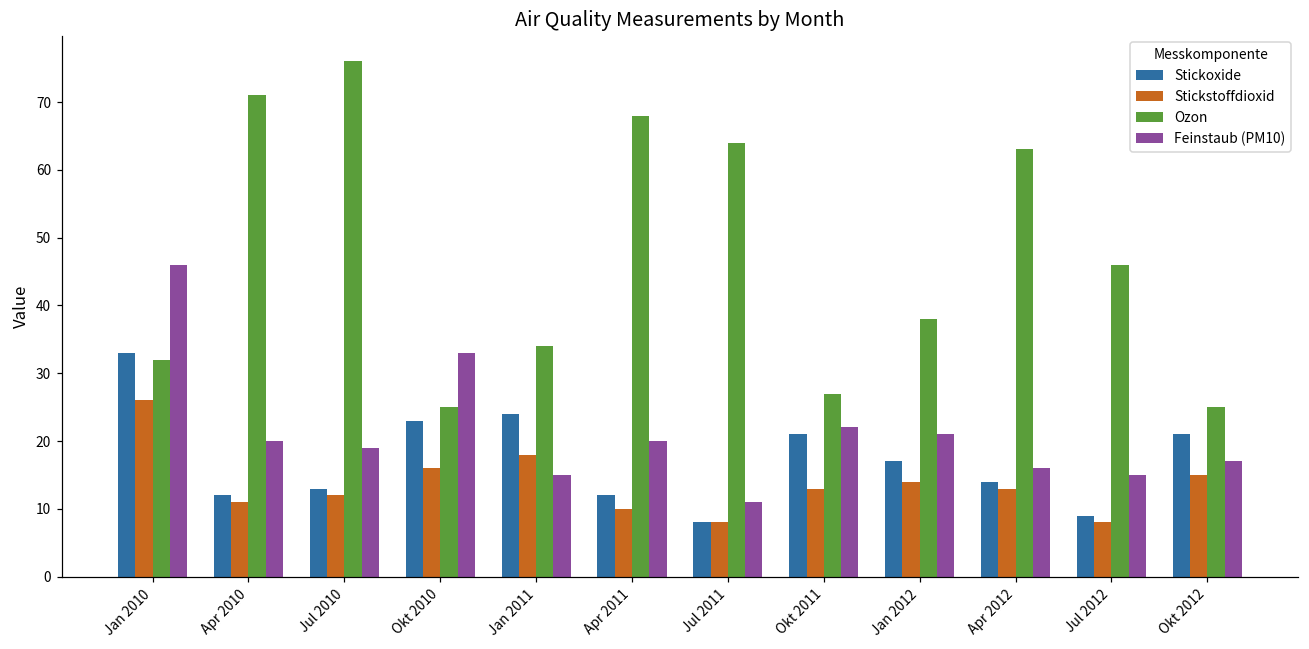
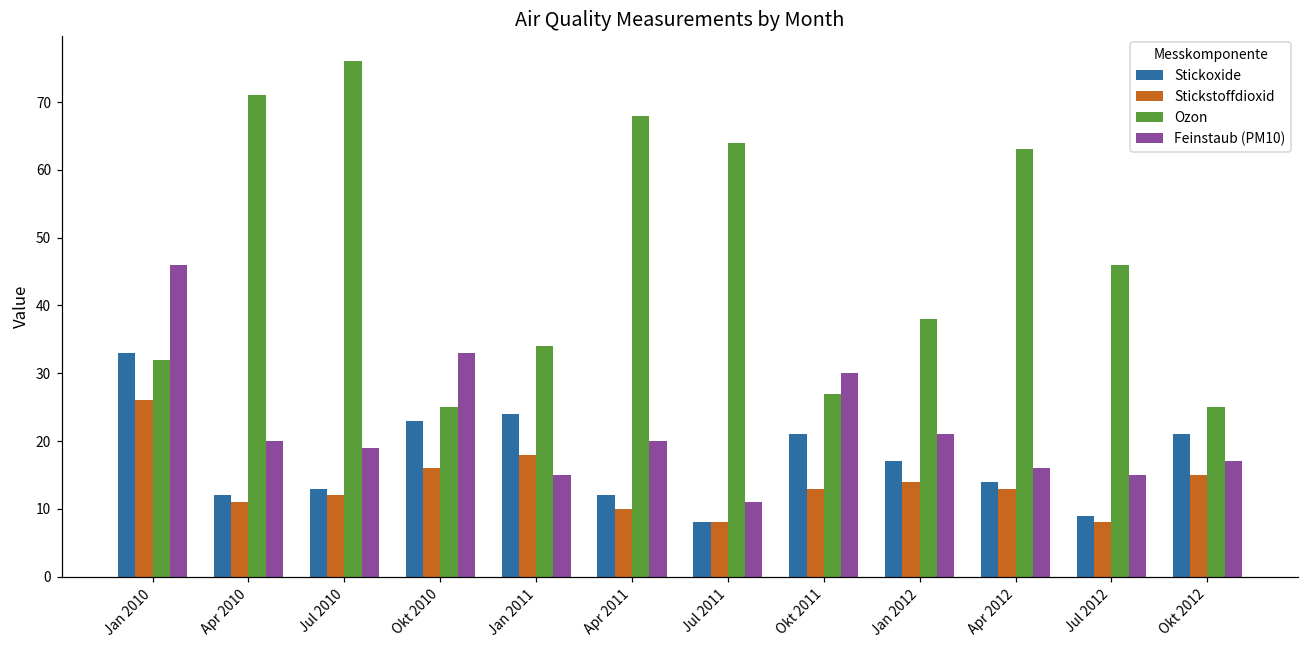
  {
    "Stickoxide": {
      "Jan 2010": 33,
      "Apr 2010": 12,
      "Jul 2010": 13,
      "Okt 2010": 23,
      "Jan 2011": 24,
      "Apr 2011": 12,
      "Jul 2011": 8,
      "Okt 2011": 21,
      "Jan 2012": 17,
      "Apr 2012": 14,
      "Jul 2012": 9,
      "Okt 2012": 21
    },
    "Stickstoffdioxid": {
      "Jan 2010": 26,
      "Apr 2010": 11,
      "Jul 2010": 12,
      "Okt 2010": 16,
      "Jan 2011": 18,
      "Apr 2011": 10,
      "Jul 2011": 8,
      "Okt 2011": 13,
      "Jan 2012": 14,
      "Apr 2012": 13,
      "Jul 2012": 8,
      "Okt 2012": 15
    },
    "Ozon": {
      "Jan 2010": 32,
      "Apr 2010": 71,
      "Jul 2010": 76,
      "Okt 2010": 25,
      "Jan 2011": 34,
      "Apr 2011": 68,
      "Jul 2011": 64,
      "Okt 2011": 27,
      "Jan 2012": 38,
      "Apr 2012": 63,
      "Jul 2012": 46,
      "Okt 2012": 25
    },
    "Feinstaub (PM10)": {
      "Jan 2010": 46,
      "Apr 2010": 20,
      "Jul 2010": 19,
      "Okt 2010": 33,
      "Jan 2011": 15,
      "Apr 2011": 20,
      "Jul 2011": 11,
-     "Okt 2011": 22,
+     "Okt 2011": 30,
      "Jan 2012": 21,
      "Apr 2012": 16,
      "Jul 2012": 15,
      "Okt 2012": 17
    }
  }
